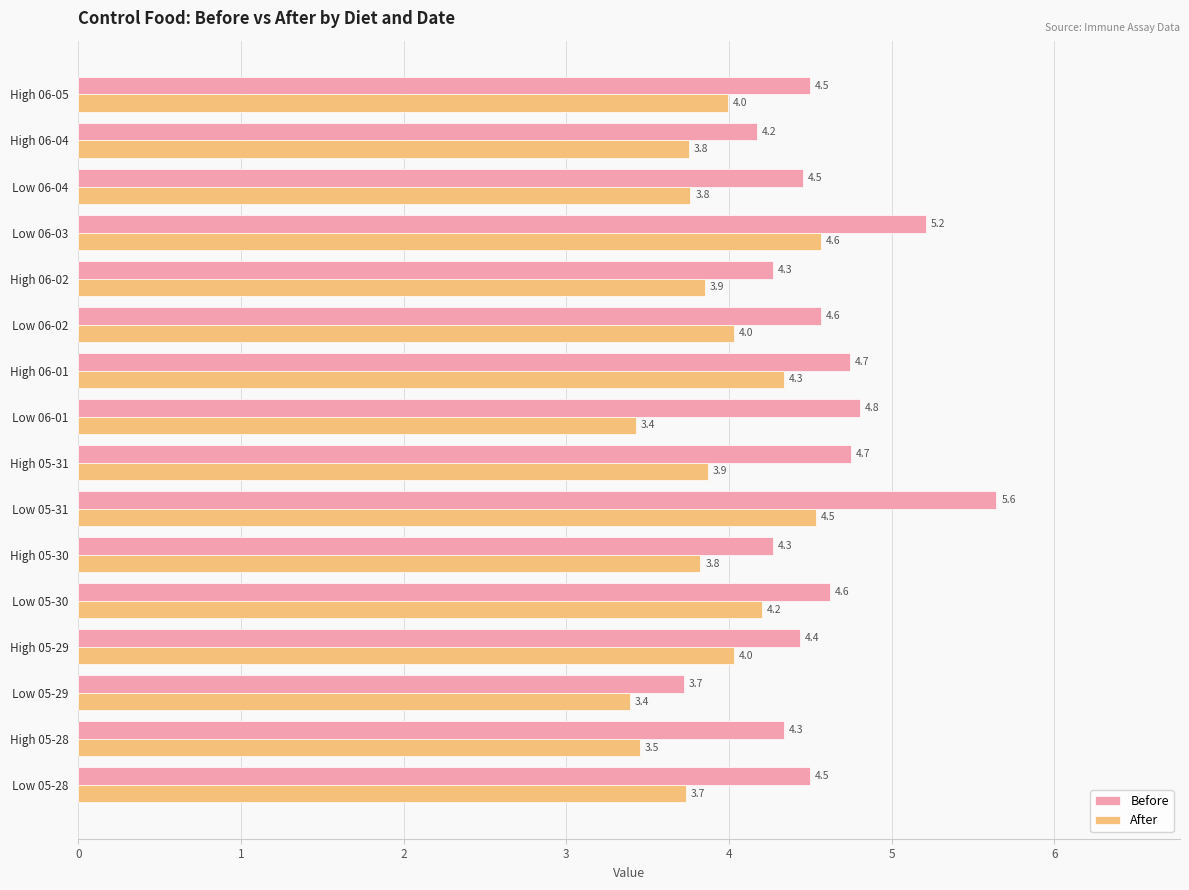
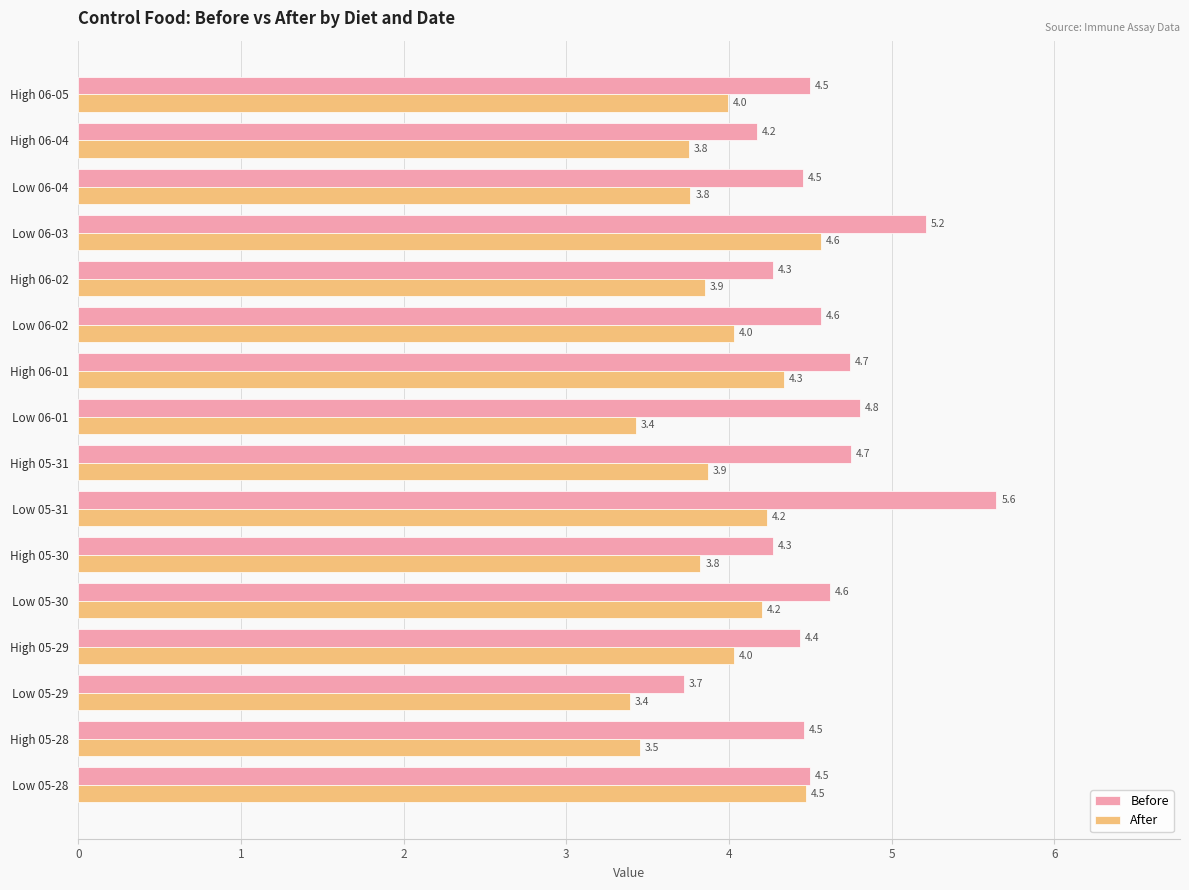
  {
    "Before": {
      "High 06-05": 4.5,
      "High 06-04": 4.2,
      "Low 06-04": 4.5,
      "Low 06-03": 5.2,
      "High 06-02": 4.3,
      "Low 06-02": 4.6,
      "High 06-01": 4.7,
      "Low 06-01": 4.8,
      "High 05-31": 4.7,
      "Low 05-31": 5.6,
      "High 05-30": 4.3,
      "Low 05-30": 4.6,
      "High 05-29": 4.4,
      "Low 05-29": 3.7,
-     "High 05-28": 4.3,
+     "High 05-28": 4.5,
      "Low 05-28": 4.5
    },
    "After": {
      "High 06-05": 4.0,
      "High 06-04": 3.8,
      "Low 06-04": 3.8,
      "Low 06-03": 4.6,
      "High 06-02": 3.9,
      "Low 06-02": 4.0,
      "High 06-01": 4.3,
      "Low 06-01": 3.4,
      "High 05-31": 3.9,
-     "Low 05-31": 4.5,
+     "Low 05-31": 4.2,
      "High 05-30": 3.8,
      "Low 05-30": 4.2,
      "High 05-29": 4.0,
      "Low 05-29": 3.4,
      "High 05-28": 3.5,
-     "Low 05-28": 3.7
+     "Low 05-28": 4.5
    }
  }
